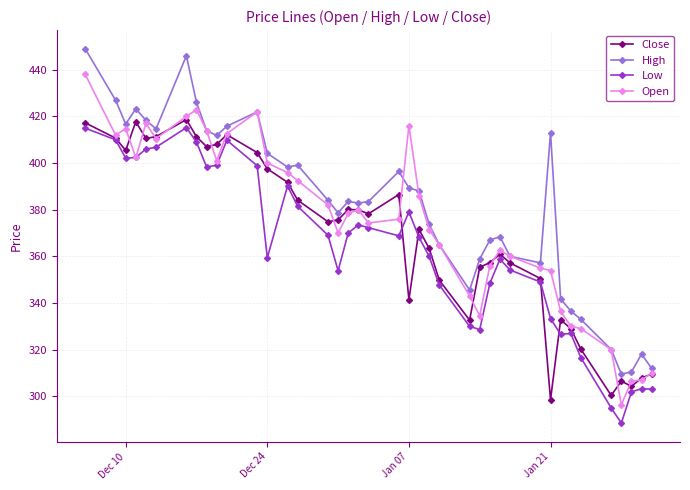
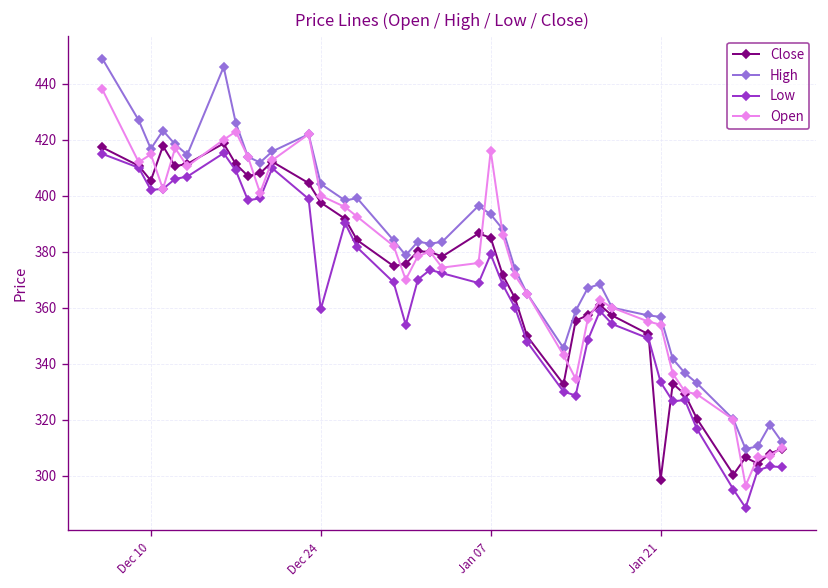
  {
    "Close": {
      "Dec 10": 405,
      "Dec 24": 398,
-     "Jan 07": 341,
+     "Jan 07": 385,
      "Jan 21": 299
    },
    "High": {
      "Dec 10": 417,
      "Dec 24": 404,
-     "Jan 07": 389,
-     "Jan 21": 413
+     "Jan 07": 393,
+     "Jan 21": 357
    },
    "Low": {
      "Dec 10": 402,
      "Dec 24": 359,
      "Jan 07": 379,
      "Jan 21": 333
    },
    "Open": {
      "Dec 10": 415,
      "Dec 24": 400,
      "Jan 07": 416,
      "Jan 21": 354
    }
  }
